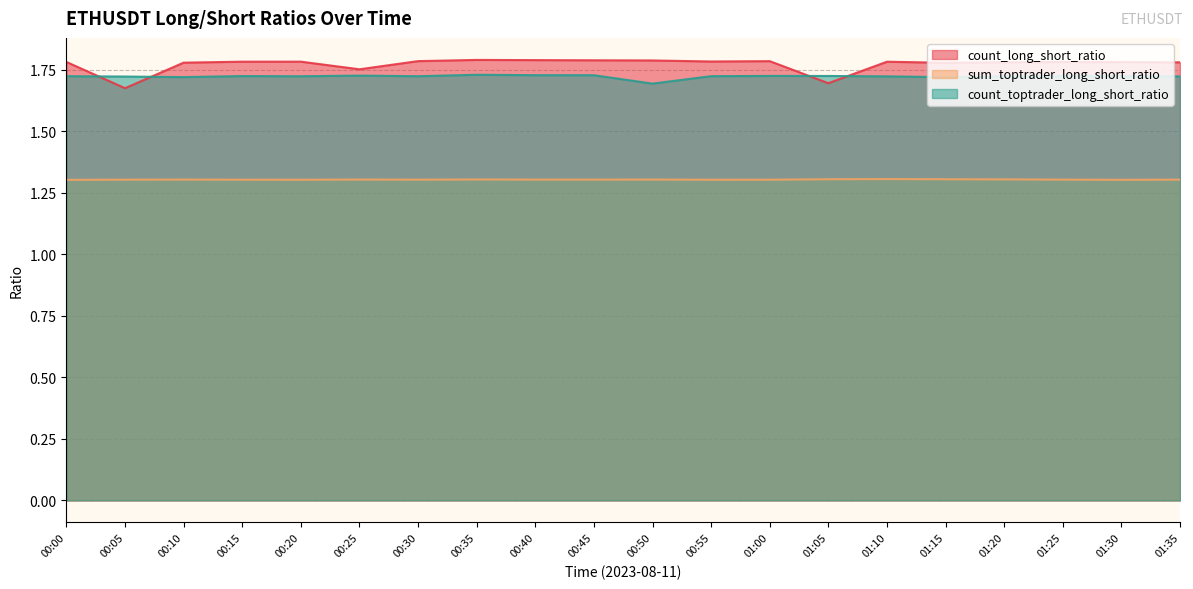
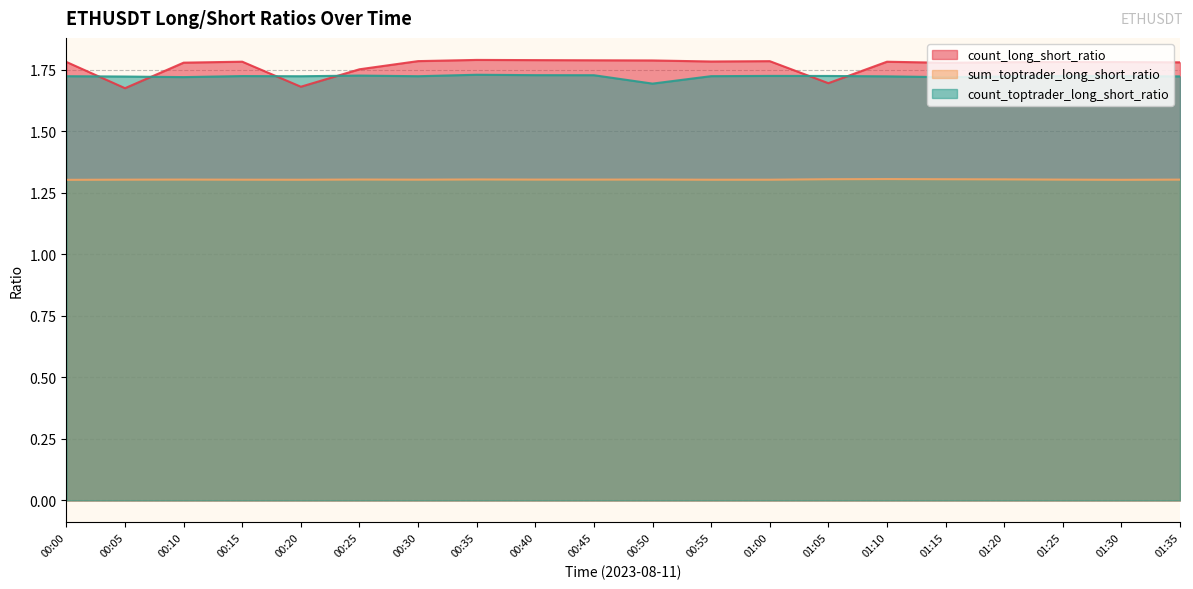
  {
    "count_long_short_ratio": {
      "00:00": 1.78,
      "00:05": 1.67,
      "00:10": 1.78,
      "00:15": 1.78,
-     "00:20": 1.78,
+     "00:20": 1.68,
      "00:25": 1.75,
      "00:30": 1.78,
      "00:35": 1.79,
      "00:40": 1.79,
      "00:45": 1.79,
      "00:50": 1.79,
      "00:55": 1.78,
      "01:00": 1.78,
      "01:05": 1.69,
      "01:10": 1.78,
      "01:35": 1.78
    },
    "sum_toptrader_long_short_ratio": {
      "00:00": 1.30,
      "00:05": 1.30,
      "00:10": 1.30,
      "00:15": 1.30,
      "00:20": 1.30,
      "00:25": 1.30,
      "00:30": 1.30,
      "00:35": 1.30,
      "00:40": 1.30,
      "00:45": 1.30,
      "00:50": 1.30,
      "00:55": 1.30,
      "01:00": 1.30,
      "01:05": 1.30,
      "01:10": 1.31,
      "01:15": 1.30,
      "01:20": 1.30,
      "01:25": 1.30,
      "01:30": 1.30,
      "01:35": 1.30
    },
    "count_toptrader_long_short_ratio": {
      "00:00": 1.72,
      "00:05": 1.72,
      "00:10": 1.72,
      "00:15": 1.72,
      "00:20": 1.72,
      "00:25": 1.73,
      "00:30": 1.72,
      "00:35": 1.73,
      "00:40": 1.73,
      "00:45": 1.73,
      "00:50": 1.69,
      "00:55": 1.72,
      "01:00": 1.72,
      "01:05": 1.72,
      "01:10": 1.72,
      "01:35": 1.72
    }
  }
